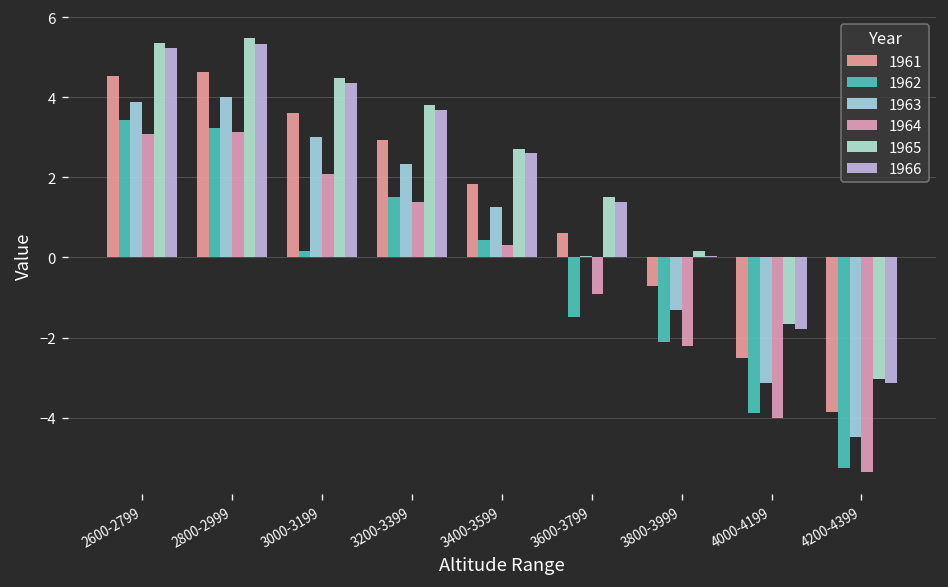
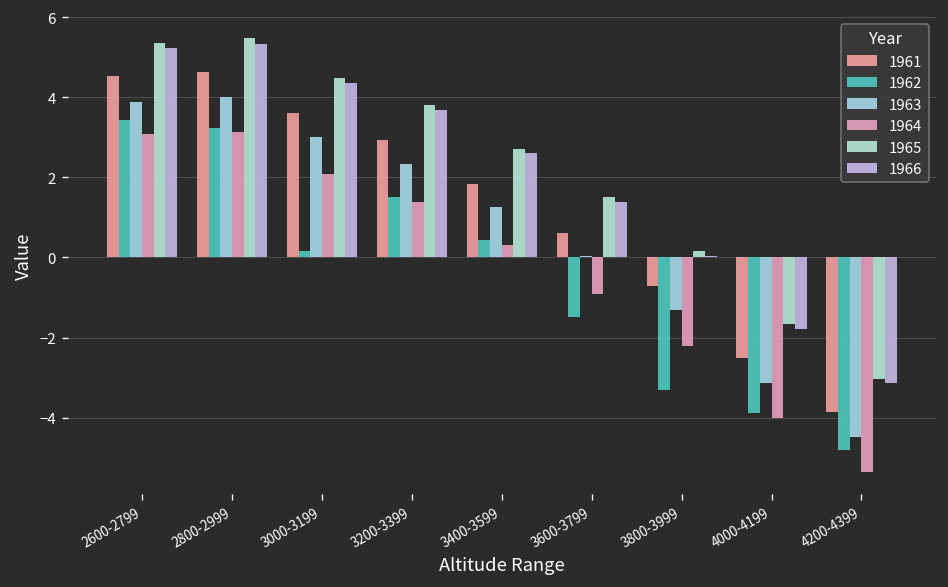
  {
    "1962": {
      "2600-2799": 3.4,
      "2800-2999": 3.2,
      "3000-3199": 0.2,
      "3200-3399": 1.5,
      "3400-3599": 0.4,
      "3600-3799": -1.5,
-     "3800-3999": -2.1,
+     "3800-3999": -3.3,
      "4000-4199": -3.9,
-     "4200-4399": -5.3
+     "4200-4399": -4.8
    }
  }
